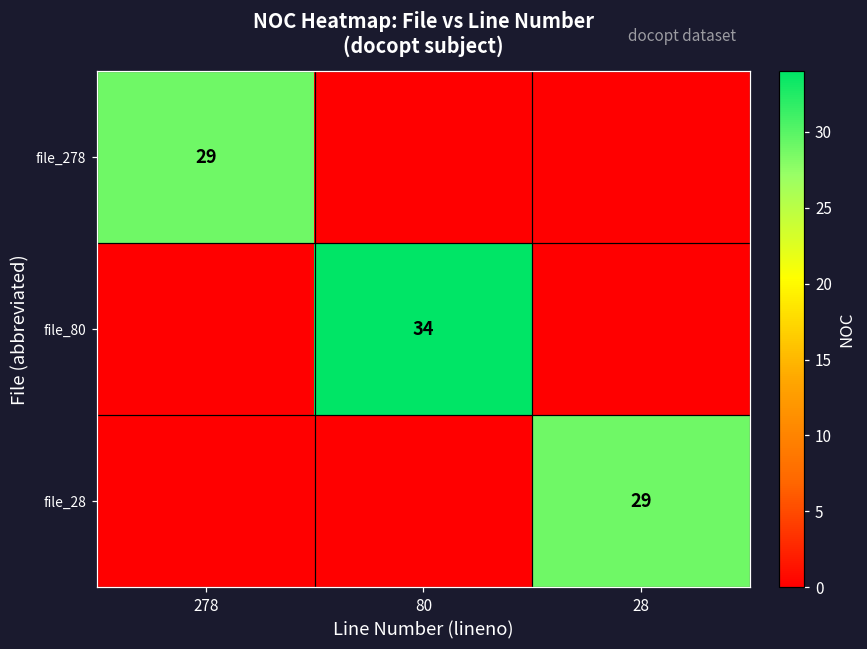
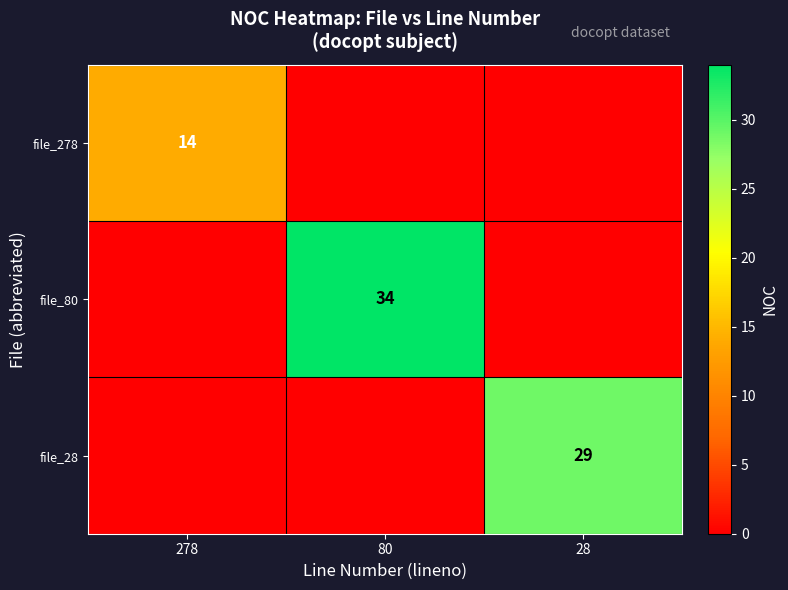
  {
    "file_278": {
-     "278": 29
+     "278": 14
    },
    "file_80": {
      "80": 34
    },
    "file_28": {
      "28": 29
    }
  }
